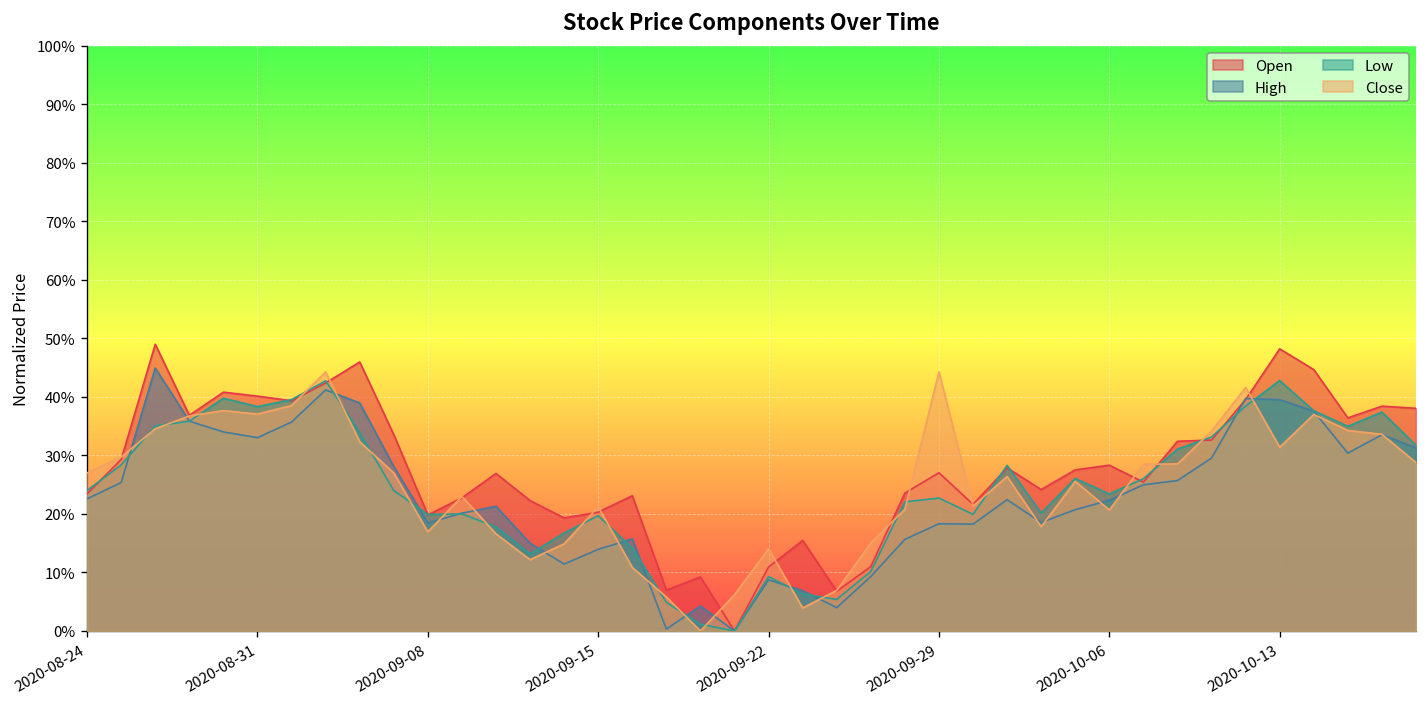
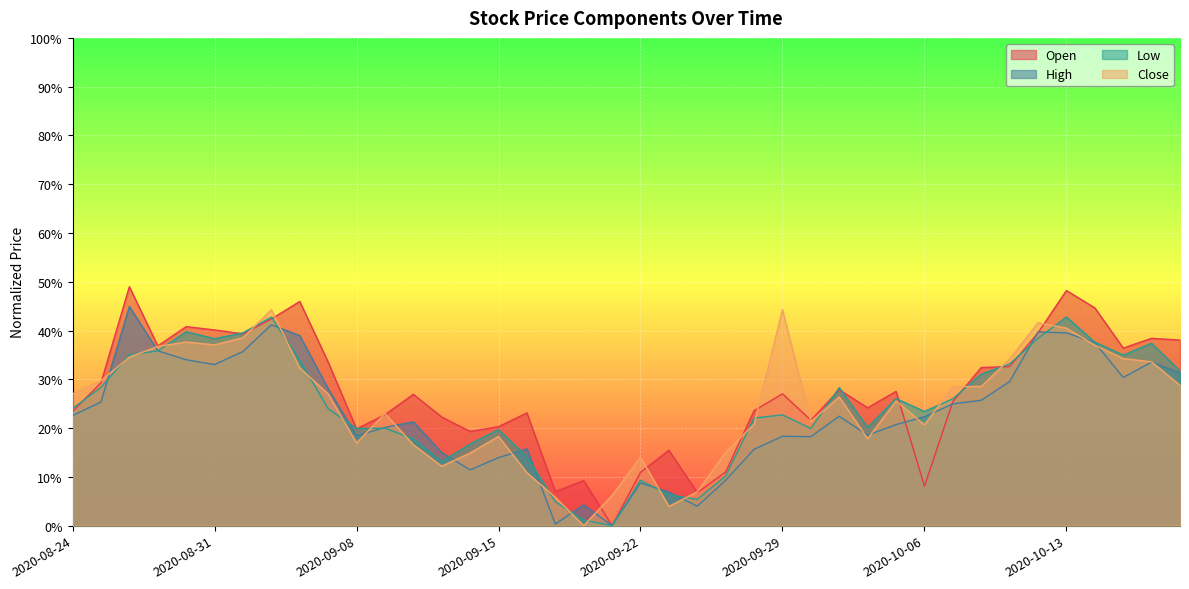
  {
    "Open": {
      "2020-08-24": "23%",
      "2020-08-31": "40%",
      "2020-09-15": "20%",
      "2020-09-22": "11%",
      "2020-09-29": "27%",
-     "2020-10-06": "28%",
+     "2020-10-06": "8%",
      "2020-10-13": "48%"
    },
    "Close": {
      "2020-08-24": "27%",
      "2020-08-31": "37%",
      "2020-09-08": "17%",
-     "2020-09-15": "21%",
+     "2020-09-15": "18%",
      "2020-09-22": "14%",
      "2020-09-29": "44%",
      "2020-10-06": "21%",
-     "2020-10-13": "31%"
+     "2020-10-13": "41%"
    }
  }
